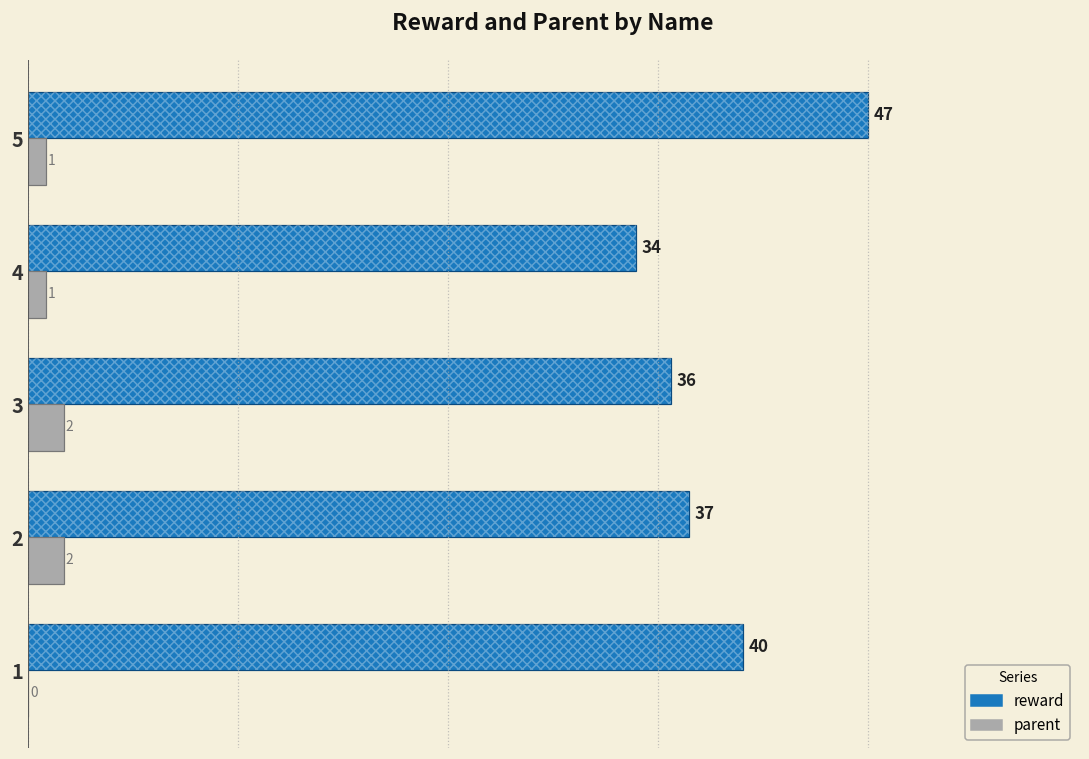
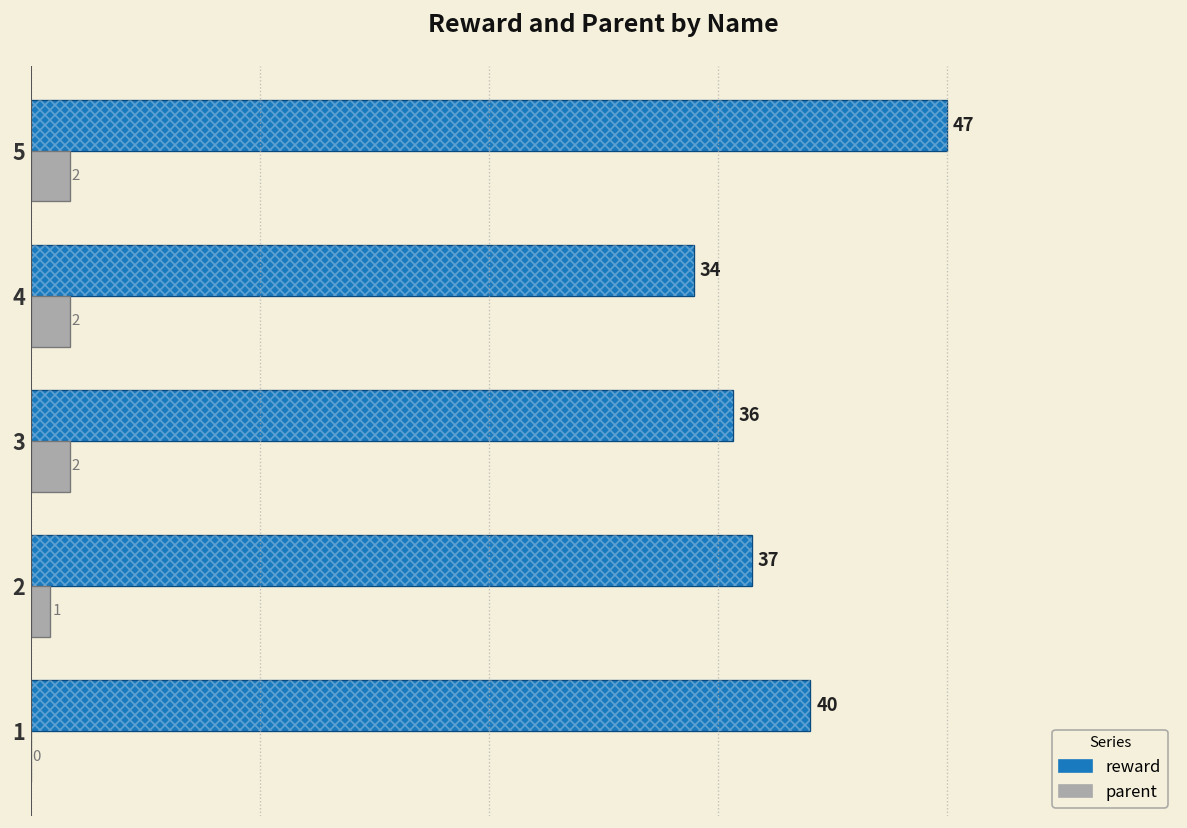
  {
    "reward": {
      "5": 47,
      "4": 34,
      "3": 36,
      "2": 37,
      "1": 40
    },
    "parent": {
-     "5": 1,
-     "4": 1,
+     "5": 2,
+     "4": 2,
      "3": 2,
-     "2": 2,
+     "2": 1,
      "1": 0
    }
  }
